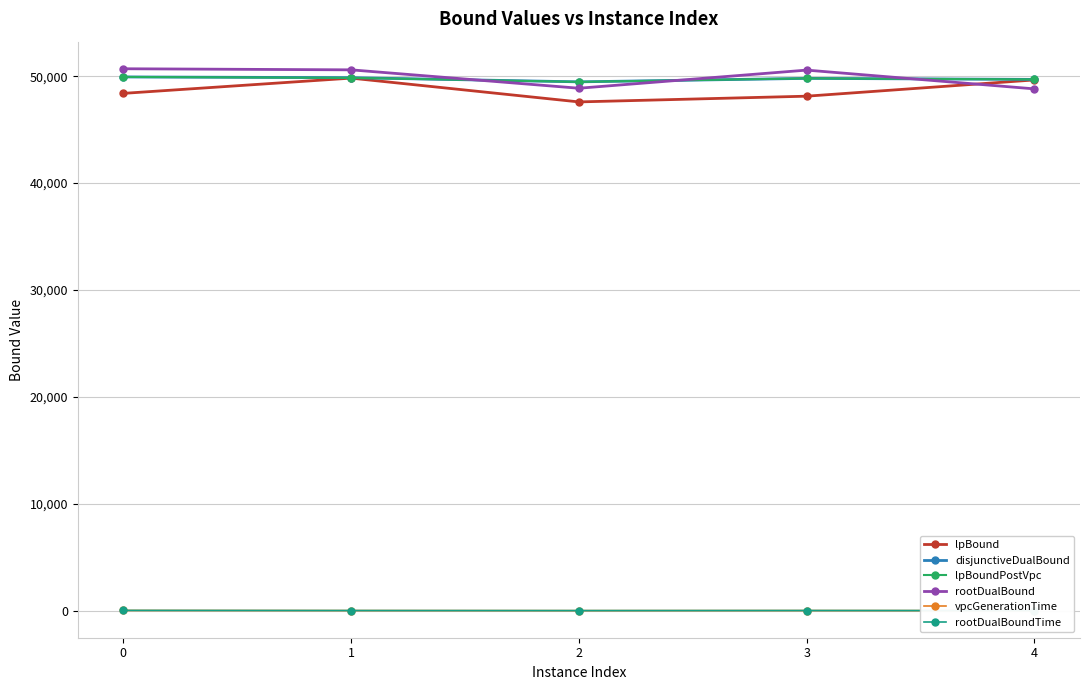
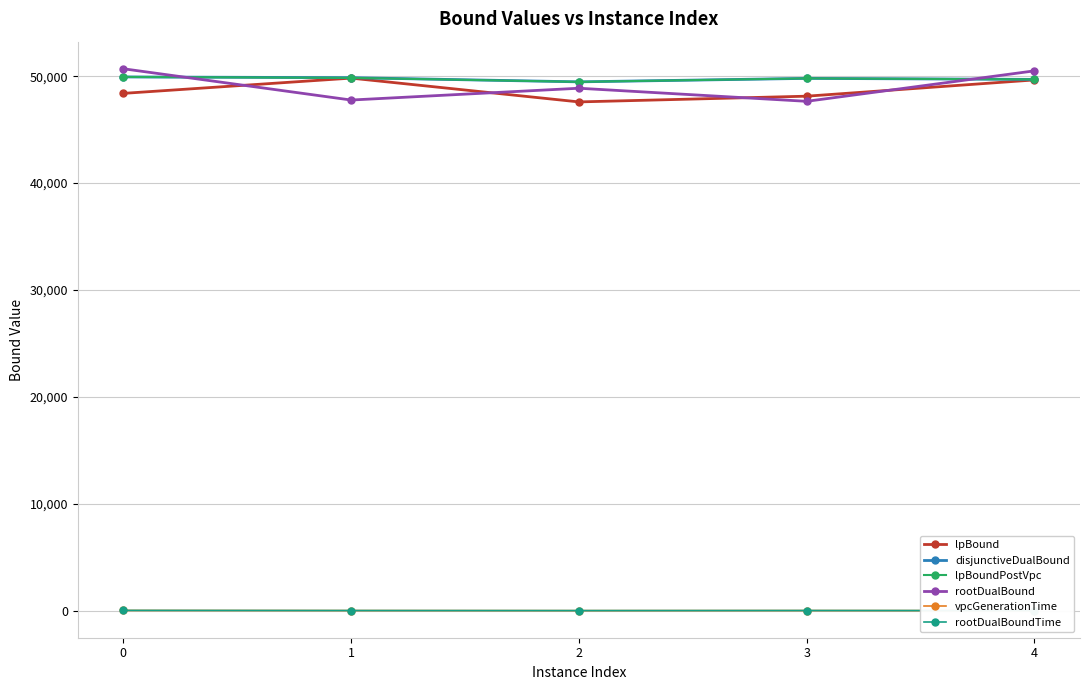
  {
    "lpBound": {
      "0": "48,400",
      "2": "47,600",
      "3": "48,100"
    },
    "rootDualBound": {
      "0": "50,700",
-     "1": "50,600",
+     "1": "47,800",
      "2": "48,900",
-     "3": "50,600",
-     "4": "48,800"
+     "3": "47,700",
+     "4": "50,500"
    }
  }
